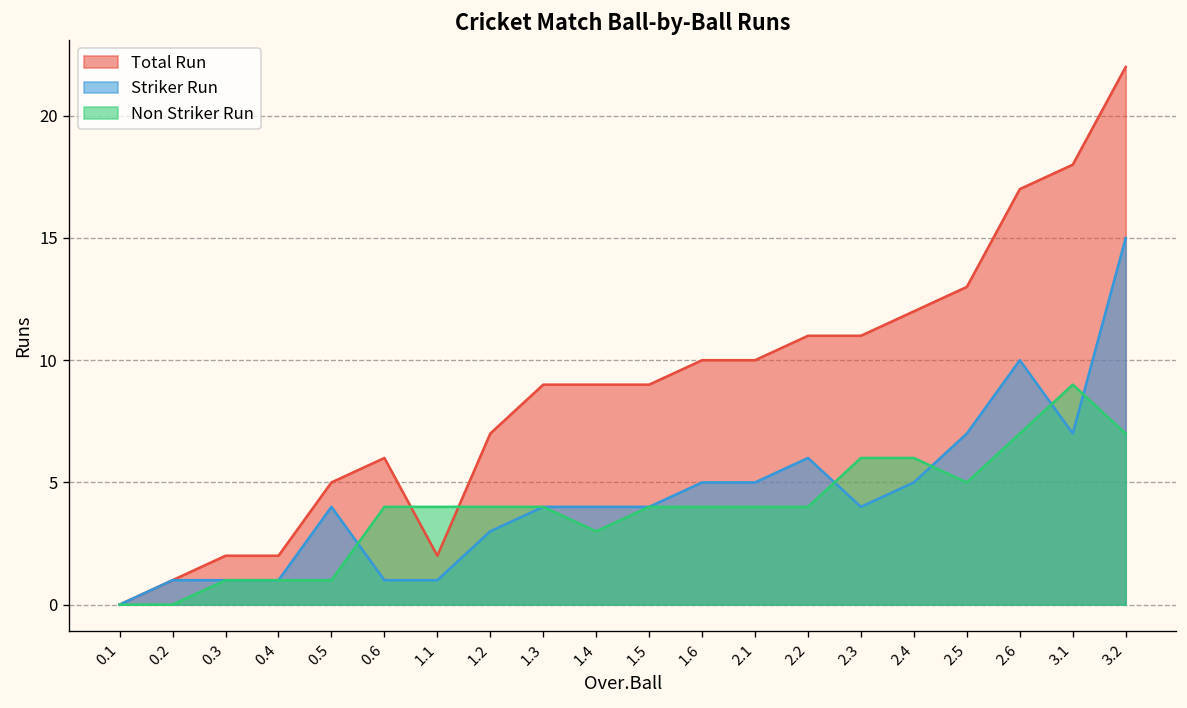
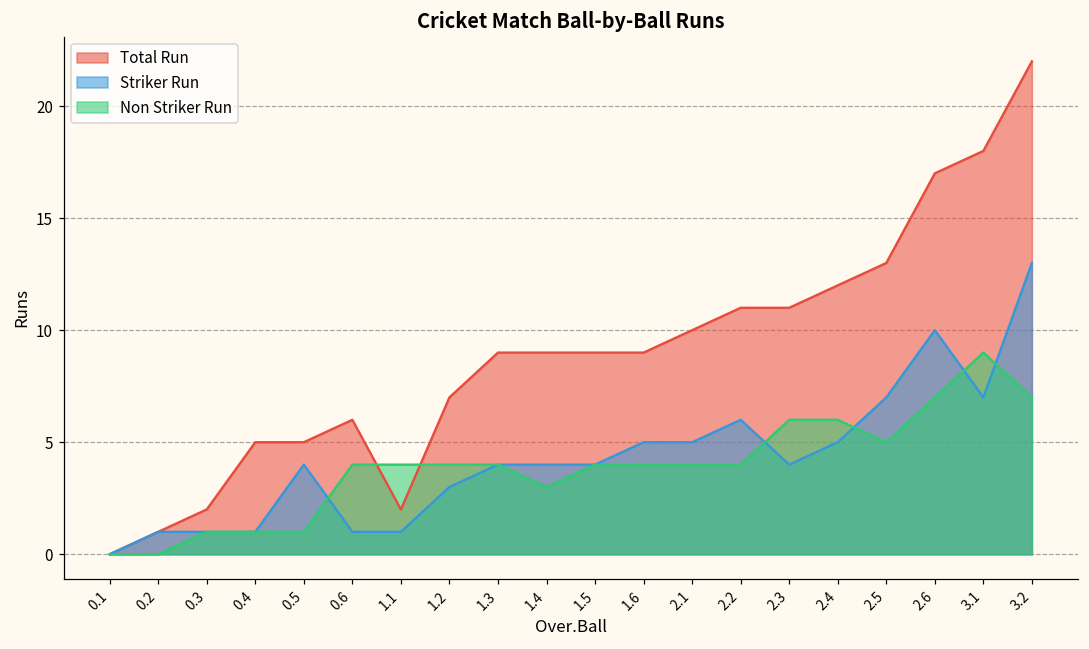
  {
    "Total Run": {
      "0.3": 2,
-     "0.4": 2,
+     "0.4": 5,
      "0.5": 5,
      "0.6": 6,
      "1.1": 2,
      "1.2": 7,
      "1.3": 9,
      "1.4": 9,
      "1.5": 9,
-     "1.6": 10,
+     "1.6": 9,
      "2.1": 10,
      "2.2": 11,
      "2.3": 11,
      "2.4": 12,
      "2.5": 13,
      "2.6": 17,
      "3.1": 18,
      "3.2": 22
    },
    "Striker Run": {
      "0.5": 4,
      "0.6": 1,
      "1.1": 1,
      "1.2": 3,
      "1.4": 4,
      "1.6": 5,
      "2.1": 5,
      "2.2": 6,
      "2.3": 4,
      "2.4": 5,
      "2.5": 7,
      "2.6": 10,
      "3.1": 7,
-     "3.2": 15
+     "3.2": 13
    },
    "Non Striker Run": {
      "0.2": 0,
      "0.5": 1,
      "0.6": 4,
      "1.1": 4,
      "1.2": 4,
      "1.4": 3,
      "1.6": 4,
      "2.1": 4,
      "2.2": 4,
      "2.3": 6,
      "2.4": 6,
      "2.5": 5,
      "2.6": 7,
      "3.1": 9,
      "3.2": 7
    }
  }
